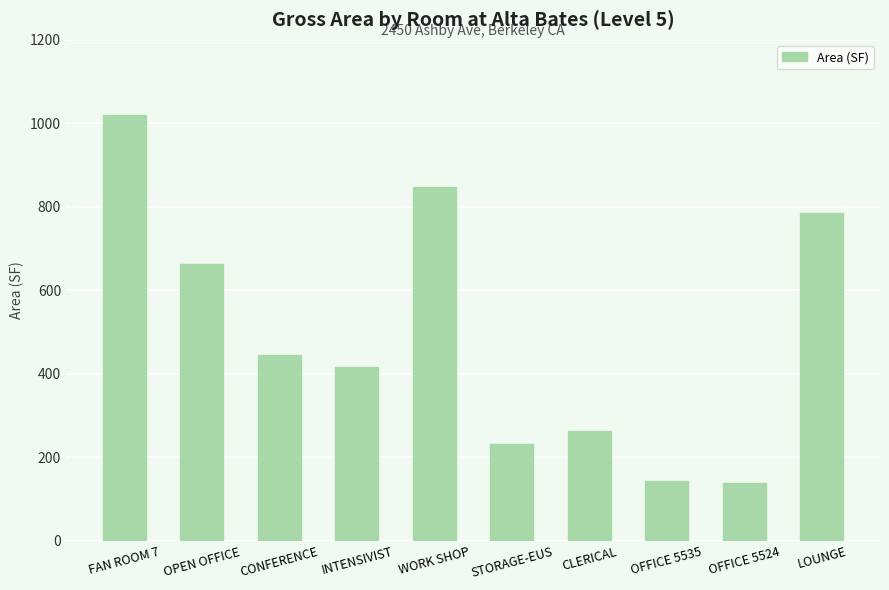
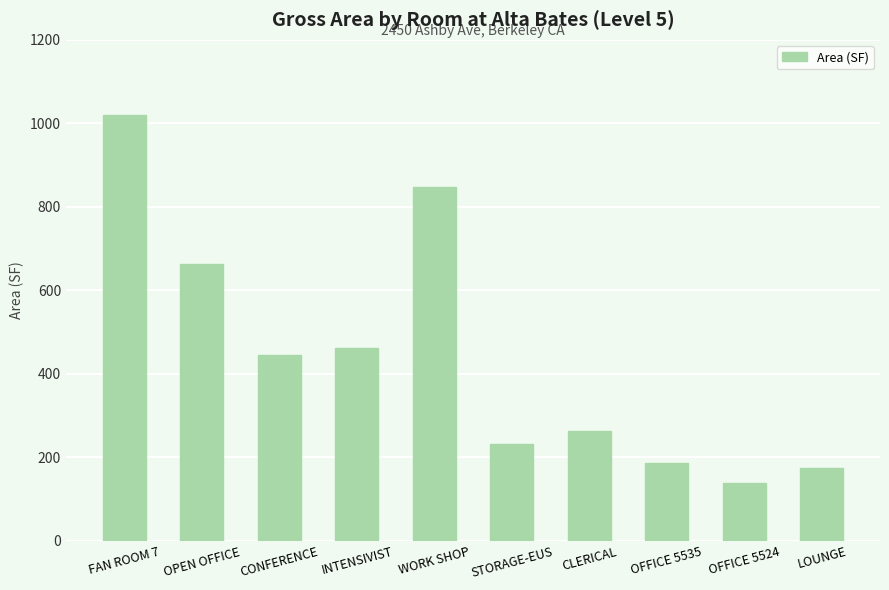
  {
    "FAN ROOM 7": 1020,
    "OPEN OFFICE": 660,
    "CONFERENCE": 450,
-   "INTENSIVIST": 420,
+   "INTENSIVIST": 460,
    "WORK SHOP": 850,
    "STORAGE-EUS": 230,
    "CLERICAL": 260,
-   "OFFICE 5535": 140,
+   "OFFICE 5535": 190,
    "OFFICE 5524": 140,
-   "LOUNGE": 790
+   "LOUNGE": 170
  }
